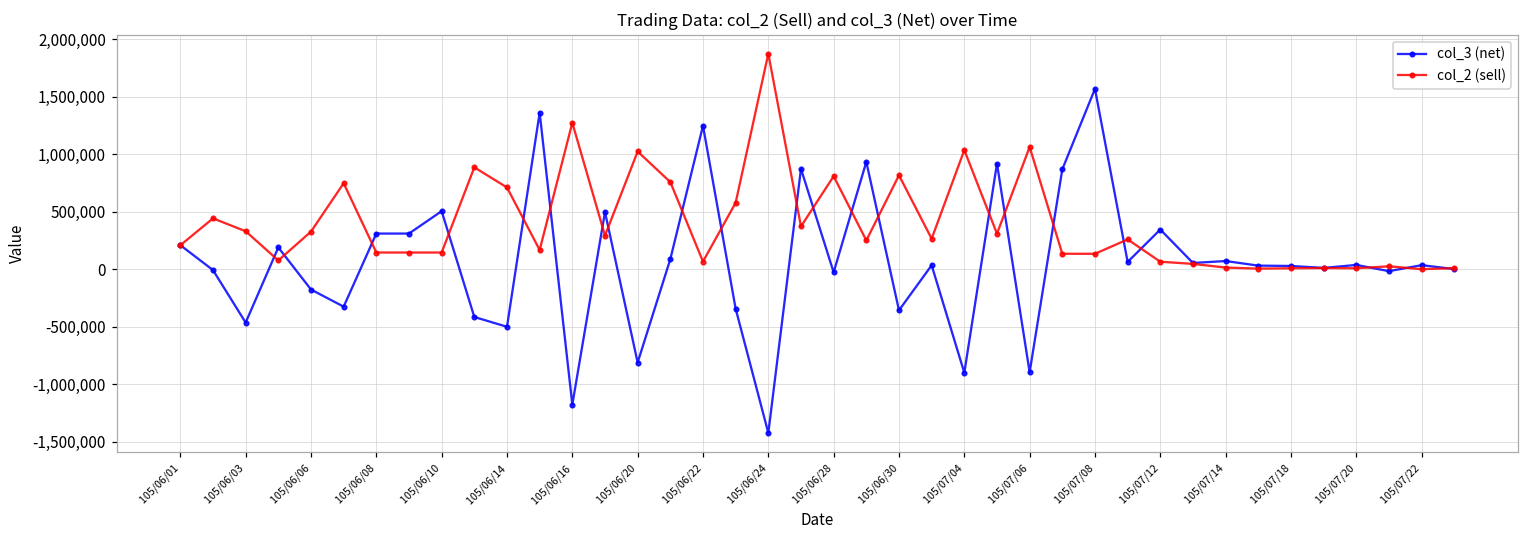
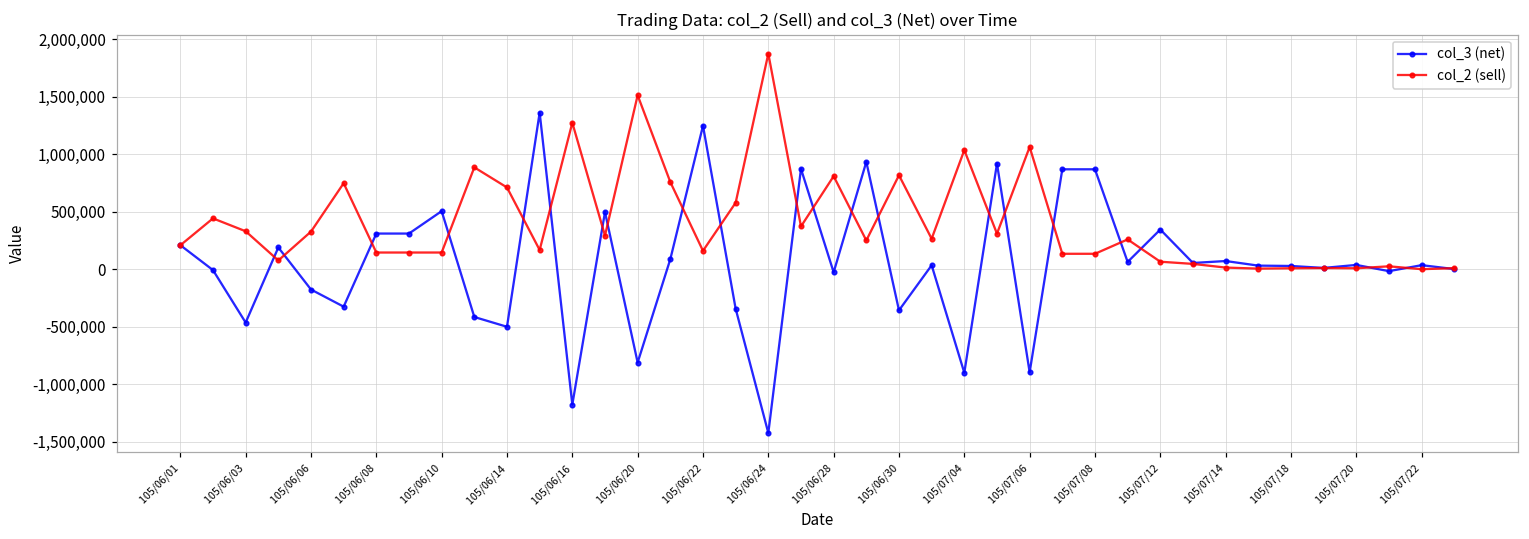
  {
    "col_3 (net)": {
      "105/06/03": "-460,000",
      "105/06/06": "-180,000",
      "105/06/08": "310,000",
      "105/06/10": "510,000",
      "105/06/14": "-500,000",
      "105/06/16": "-1,180,000",
      "105/06/20": "-810,000",
      "105/06/22": "1,250,000",
      "105/06/24": "-1,430,000",
      "105/06/28": "-30,000",
      "105/06/30": "-360,000",
      "105/07/04": "-900,000",
      "105/07/06": "-900,000",
-     "105/07/08": "1,570,000",
+     "105/07/08": "870,000",
      "105/07/12": "350,000",
      "105/07/14": "70,000",
      "105/07/20": "40,000",
      "105/07/22": "40,000"
    },
    "col_2 (sell)": {
      "105/06/03": "330,000",
      "105/06/06": "330,000",
      "105/06/08": "150,000",
      "105/06/10": "150,000",
      "105/06/14": "710,000",
      "105/06/16": "1,270,000",
-     "105/06/20": "1,020,000",
-     "105/06/22": "70,000",
+     "105/06/20": "1,510,000",
+     "105/06/22": "160,000",
      "105/06/24": "1,880,000",
      "105/06/28": "810,000",
      "105/06/30": "820,000",
      "105/07/04": "1,040,000",
      "105/07/06": "1,060,000",
      "105/07/08": "130,000",
      "105/07/12": "70,000",
      "105/07/14": "10,000",
      "105/07/20": "10,000",
      "105/07/22": "0"
    }
  }
